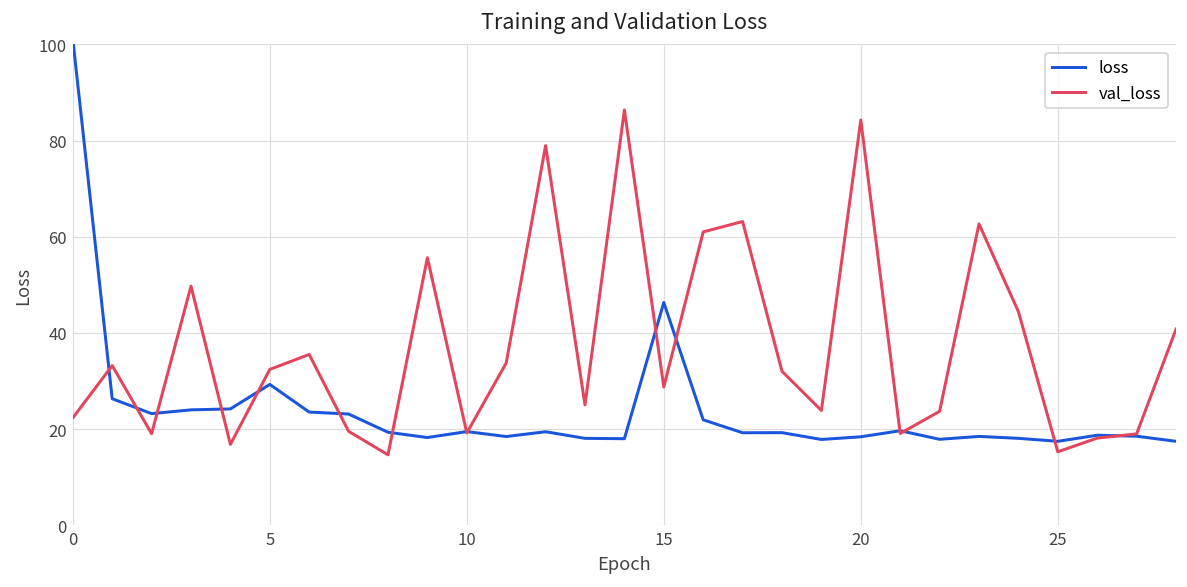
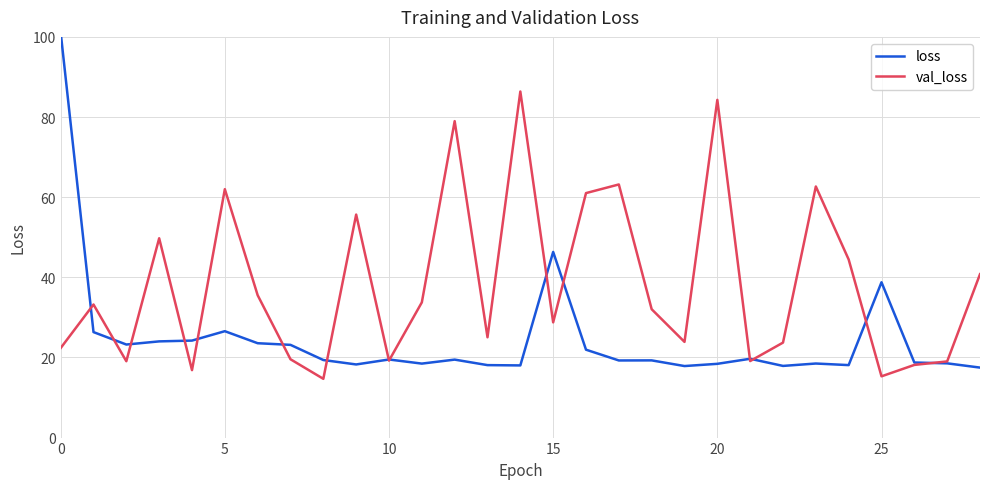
  {
    "loss": {
-     "5": 29,
+     "5": 27,
      "15": 46,
      "20": 18,
-     "25": 17
+     "25": 39
    },
    "val_loss": {
      "0": 22,
-     "5": 32,
+     "5": 62,
      "15": 29,
      "20": 84,
      "25": 15
    }
  }
